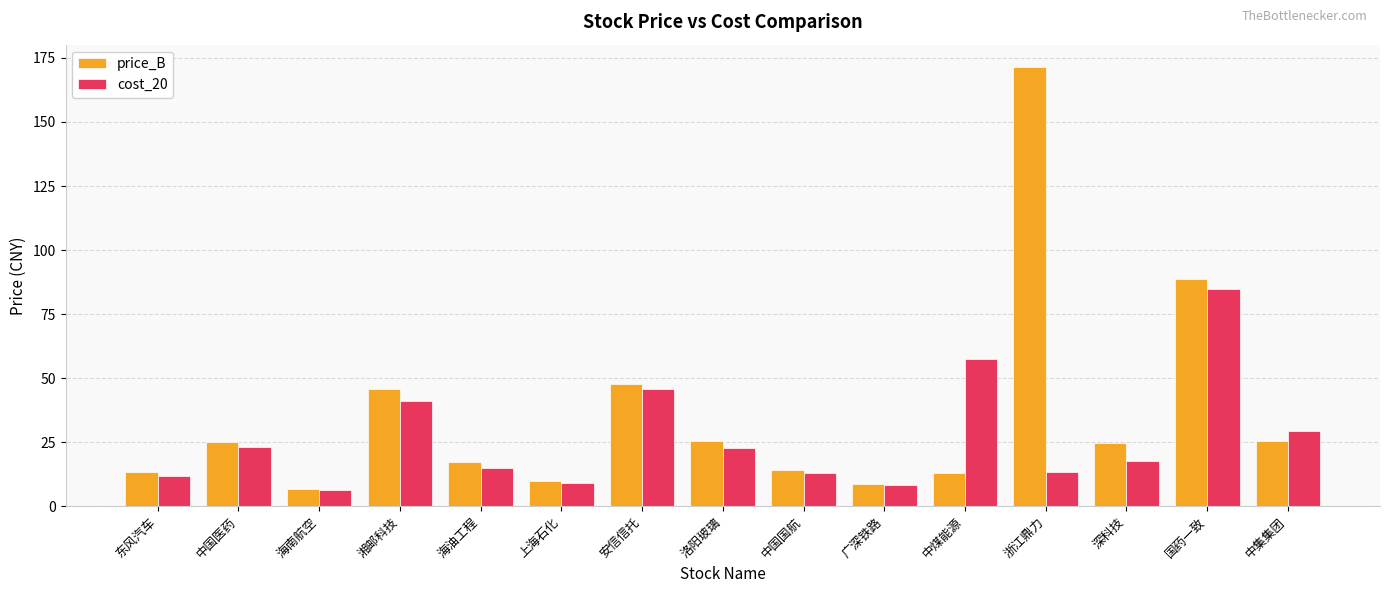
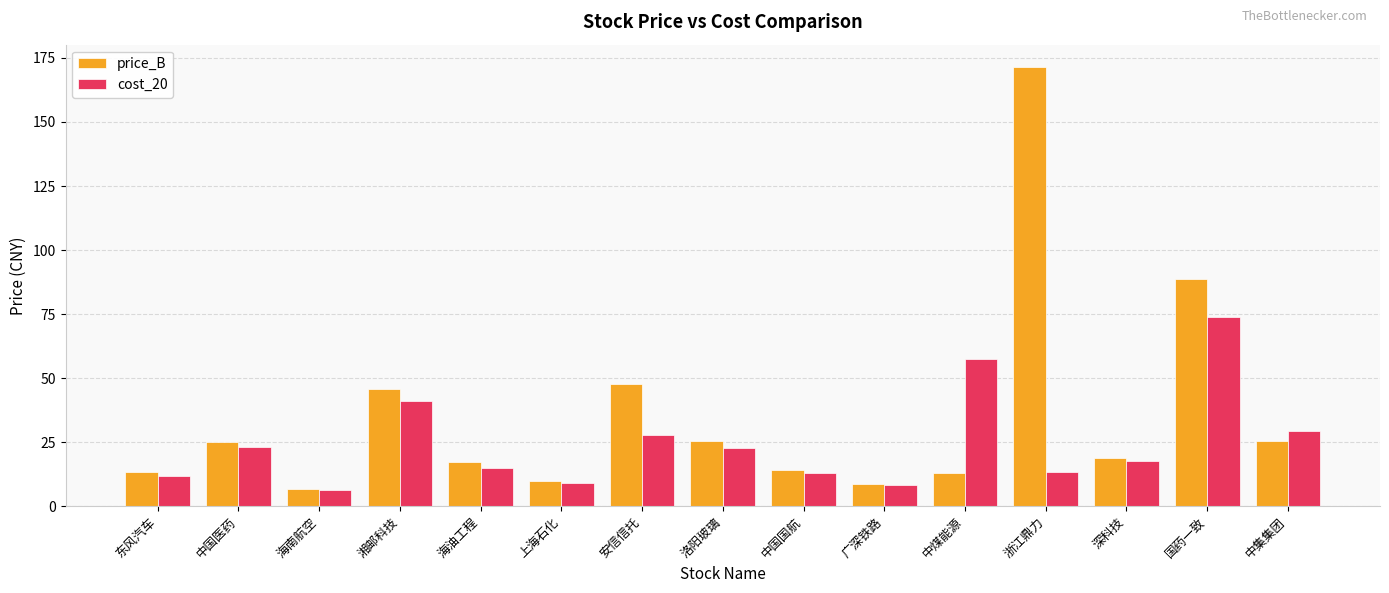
  {
    "price_B": {
      "东风汽车": 13,
      "中国医药": 25,
      "海南航空": 7,
      "湘邮科技": 46,
      "海油工程": 17,
      "上海石化": 10,
      "安信信托": 48,
      "洛阳玻璃": 26,
      "中国国航": 14,
      "广深铁路": 9,
      "中煤能源": 13,
      "浙江鼎力": 172,
-     "深科技": 25,
+     "深科技": 19,
      "国药一致": 89,
      "中集集团": 26
    },
    "cost_20": {
      "东风汽车": 12,
      "中国医药": 23,
      "海南航空": 6,
      "湘邮科技": 41,
      "海油工程": 15,
      "上海石化": 9,
-     "安信信托": 46,
+     "安信信托": 28,
      "洛阳玻璃": 23,
      "中国国航": 13,
      "广深铁路": 8,
      "中煤能源": 57,
      "浙江鼎力": 13,
      "深科技": 17,
-     "国药一致": 85,
+     "国药一致": 74,
      "中集集团": 29
    }
  }
